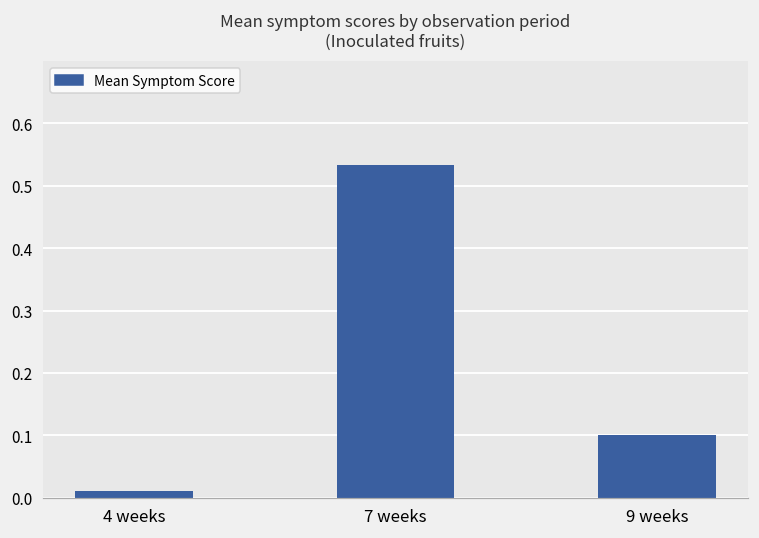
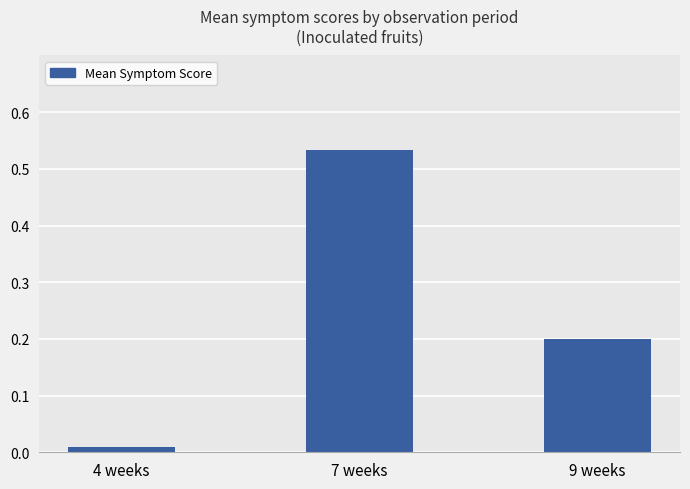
  {
    "4 weeks": 0.01,
    "7 weeks": 0.53,
-   "9 weeks": 0.1
+   "9 weeks": 0.2
  }
